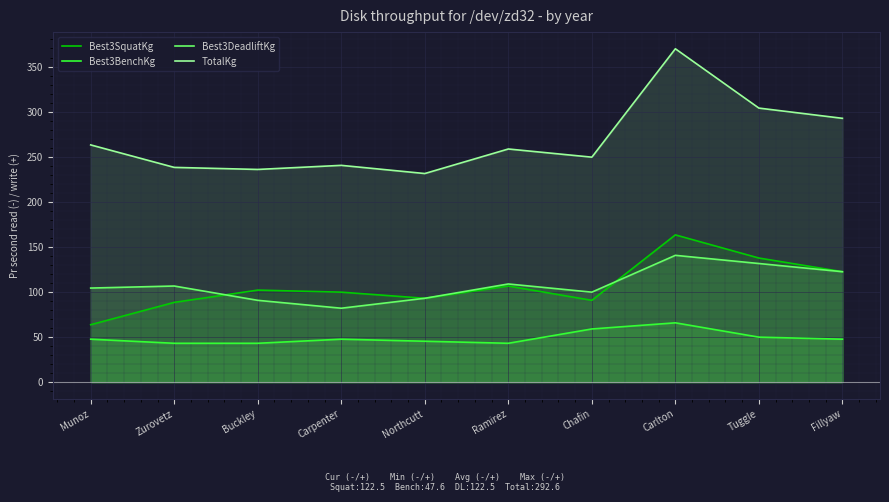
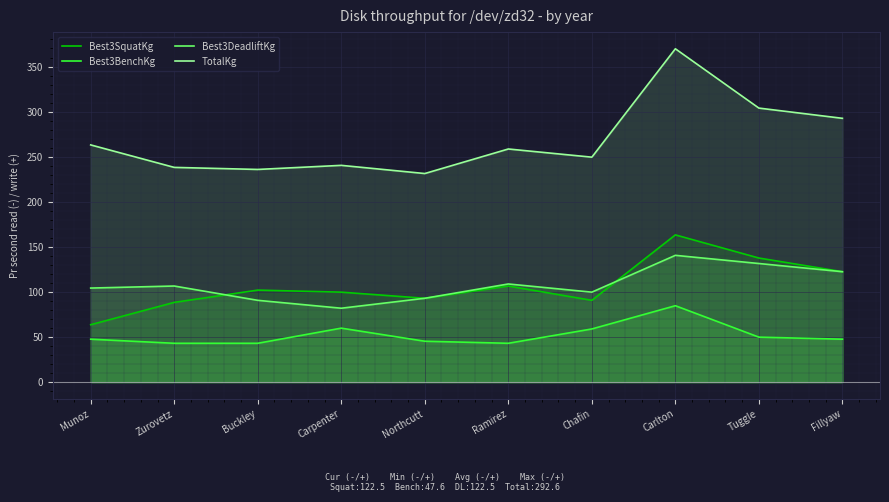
  {
    "Best3SquatKg": {
      "Munoz": 60,
      "Zurovetz": 90,
      "Buckley": 100,
      "Carpenter": 100,
      "Chafin": 90,
      "Carlton": 160,
      "Tuggle": 140
    },
    "Best3BenchKg": {
      "Munoz": 50,
      "Zurovetz": 40,
      "Buckley": 40,
-     "Carpenter": 50,
+     "Carpenter": 60,
      "Northcutt": 50,
      "Ramirez": 40,
      "Chafin": 60,
-     "Carlton": 70,
+     "Carlton": 80,
      "Tuggle": 50,
      "Fillyaw": 50
    },
    "Best3DeadliftKg": {
      "Munoz": 100,
      "Zurovetz": 110,
      "Buckley": 90,
      "Carpenter": 80,
      "Chafin": 100,
      "Carlton": 140,
      "Tuggle": 130
    },
    "TotalKg": {
      "Munoz": 260,
      "Zurovetz": 240,
      "Buckley": 240,
      "Carpenter": 240,
      "Northcutt": 230,
      "Ramirez": 260,
      "Chafin": 250,
      "Carlton": 370,
      "Tuggle": 300,
      "Fillyaw": 290
    }
  }
